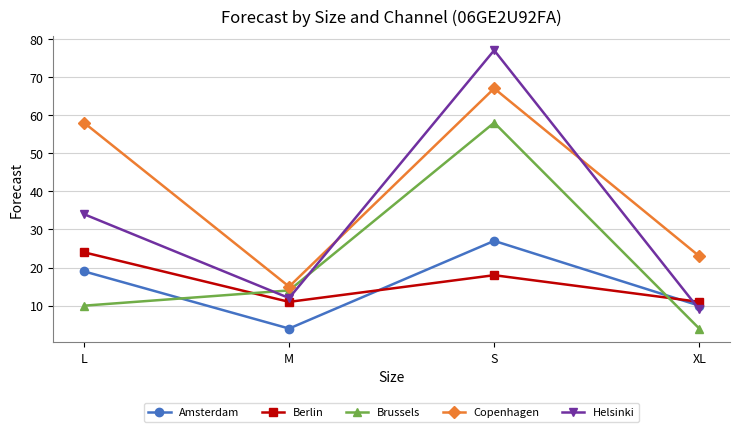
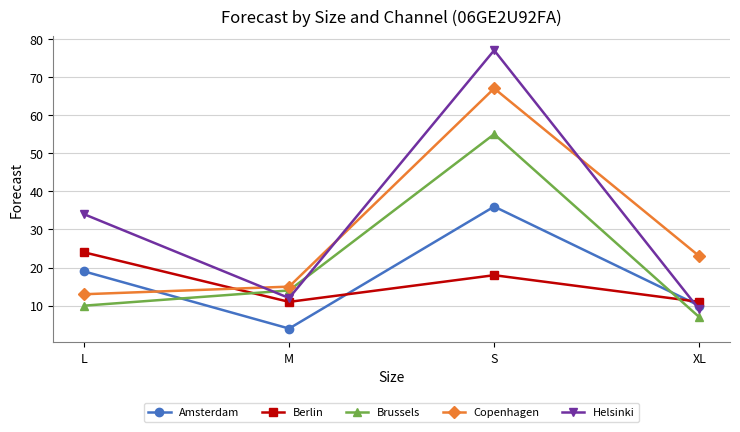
  {
    "Amsterdam": {
      "L": 19,
      "M": 4,
-     "S": 27,
+     "S": 36,
      "XL": 10
    },
    "Berlin": {
      "L": 24,
      "M": 11,
      "S": 18,
      "XL": 11
    },
    "Brussels": {
      "L": 10,
      "M": 14,
-     "S": 58,
-     "XL": 4
+     "S": 55,
+     "XL": 7
    },
    "Copenhagen": {
-     "L": 58,
+     "L": 13,
      "M": 15,
      "S": 67,
      "XL": 23
    },
    "Helsinki": {
      "L": 34,
      "M": 12,
      "S": 77,
      "XL": 9
    }
  }
